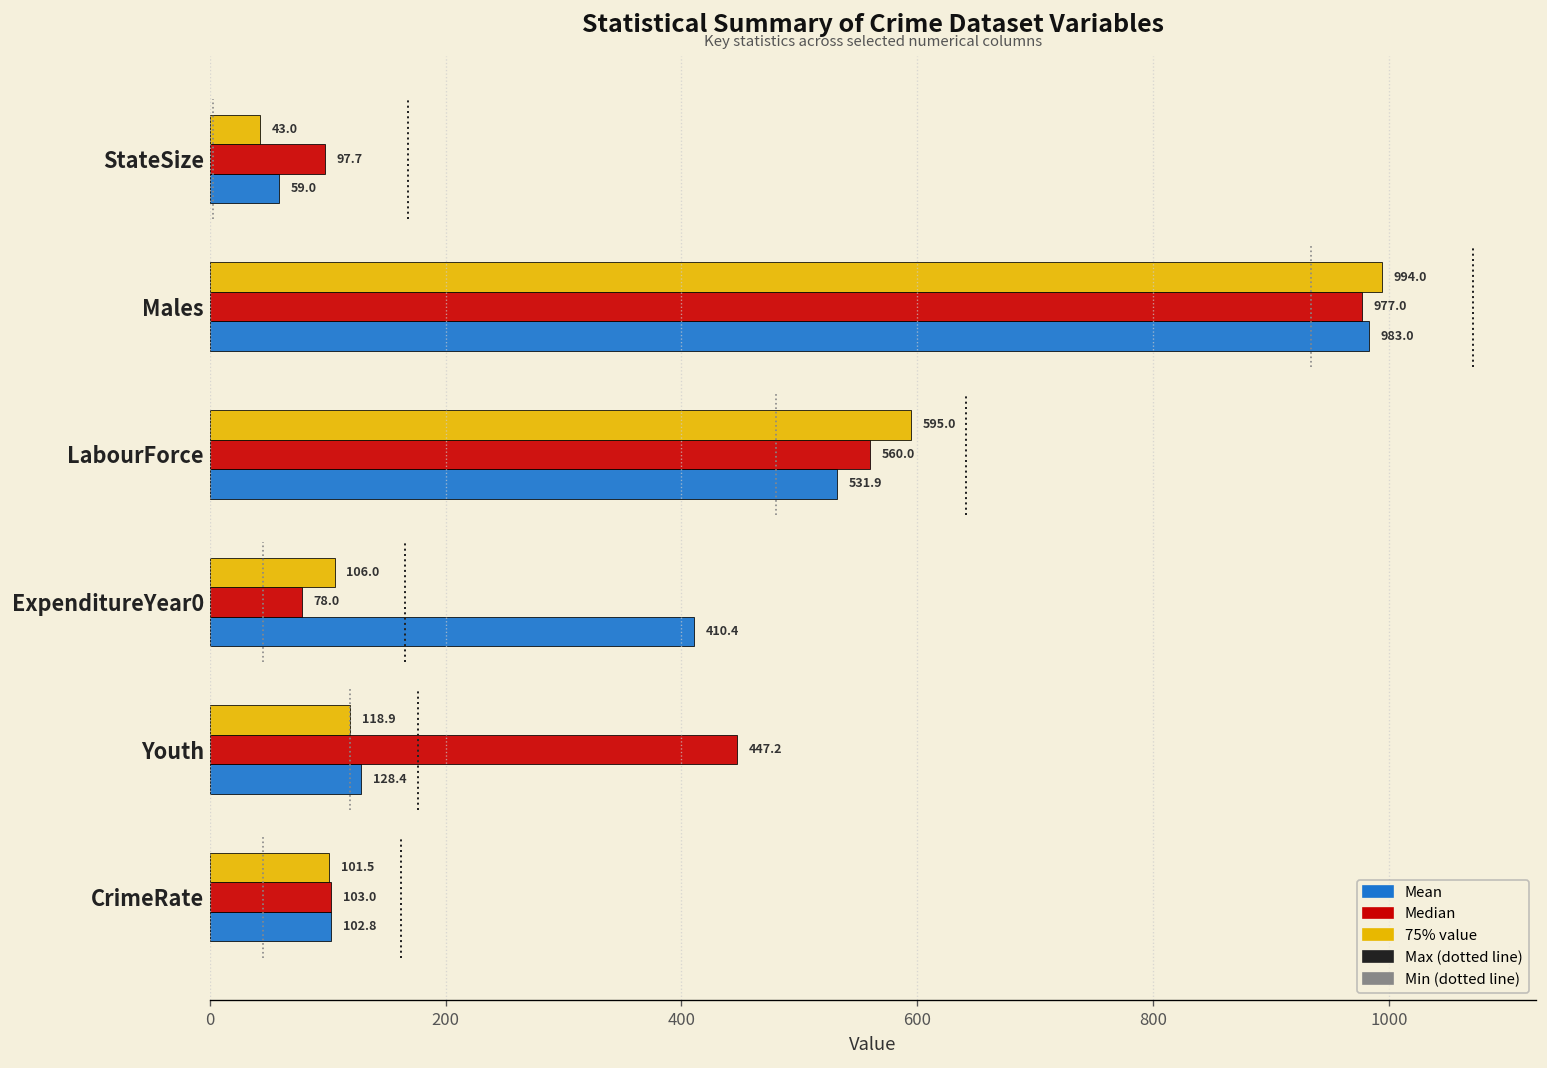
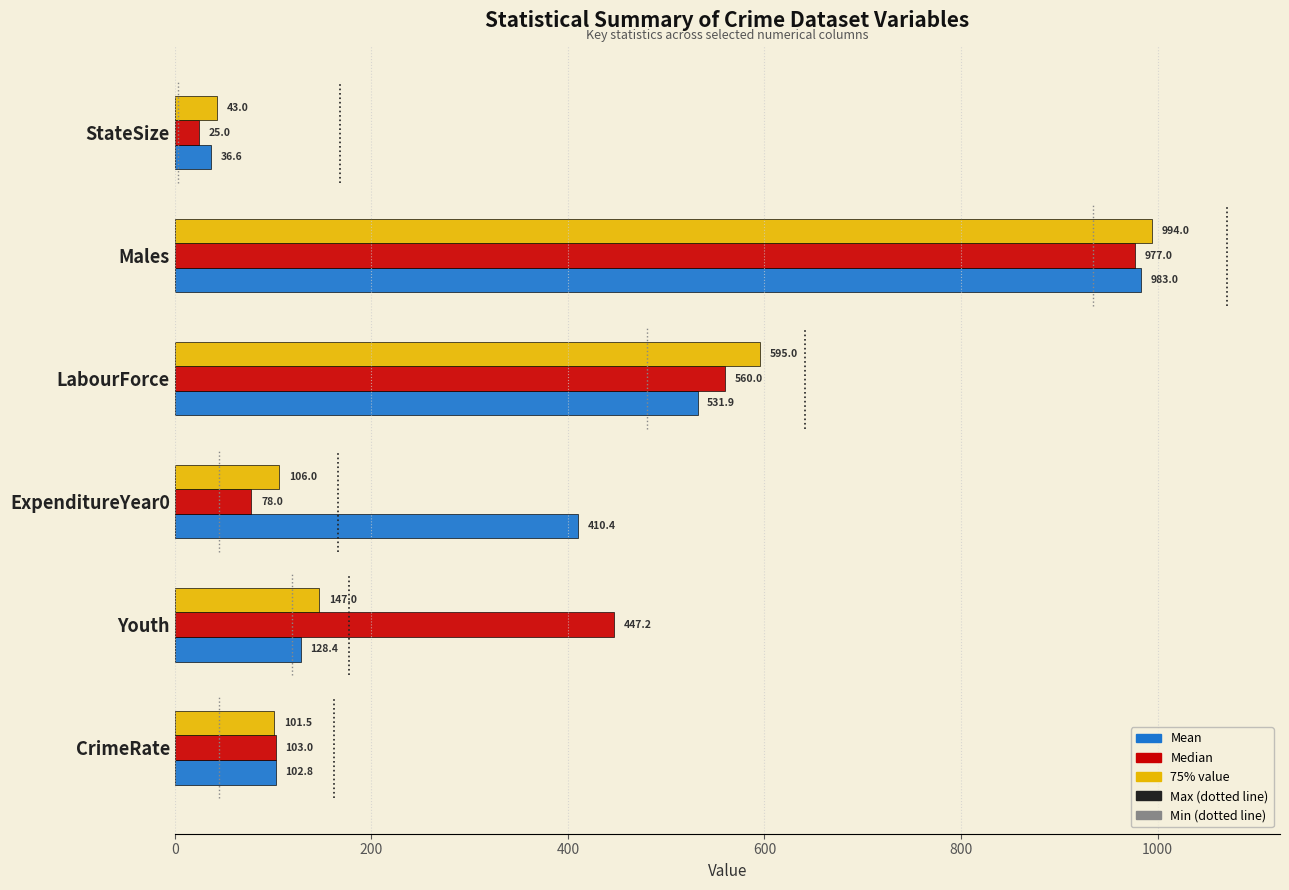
  {
    "Mean": {
-     "StateSize": 59.0,
+     "StateSize": 36.6,
      "Males": 983.0,
      "LabourForce": 531.9,
      "ExpenditureYear0": 410.4,
      "Youth": 128.4,
      "CrimeRate": 102.8
    },
    "Median": {
-     "StateSize": 97.7,
+     "StateSize": 25.0,
      "Males": 977.0,
      "LabourForce": 560.0,
      "ExpenditureYear0": 78.0,
      "Youth": 447.2,
      "CrimeRate": 103.0
    },
    "75% value": {
      "StateSize": 43.0,
      "Males": 994.0,
      "LabourForce": 595.0,
      "ExpenditureYear0": 106.0,
-     "Youth": 118.9,
+     "Youth": 147.0,
      "CrimeRate": 101.5
    }
  }
